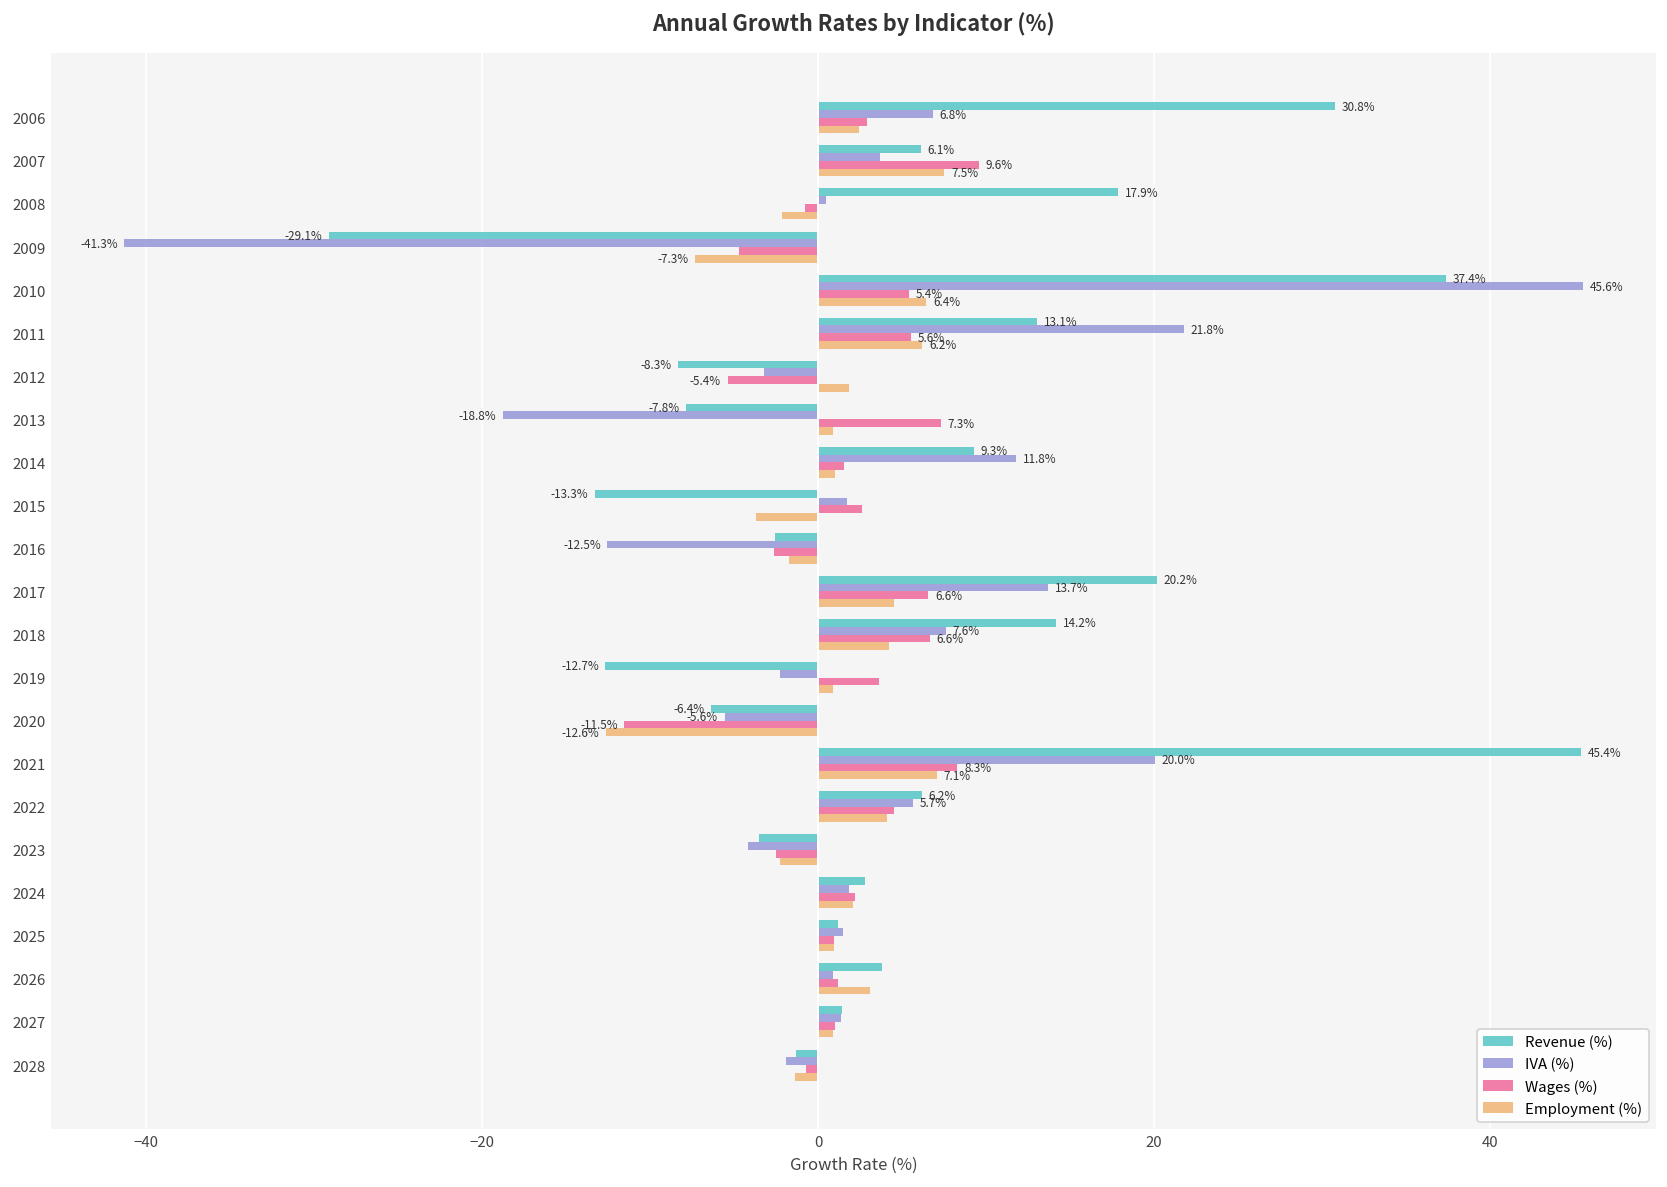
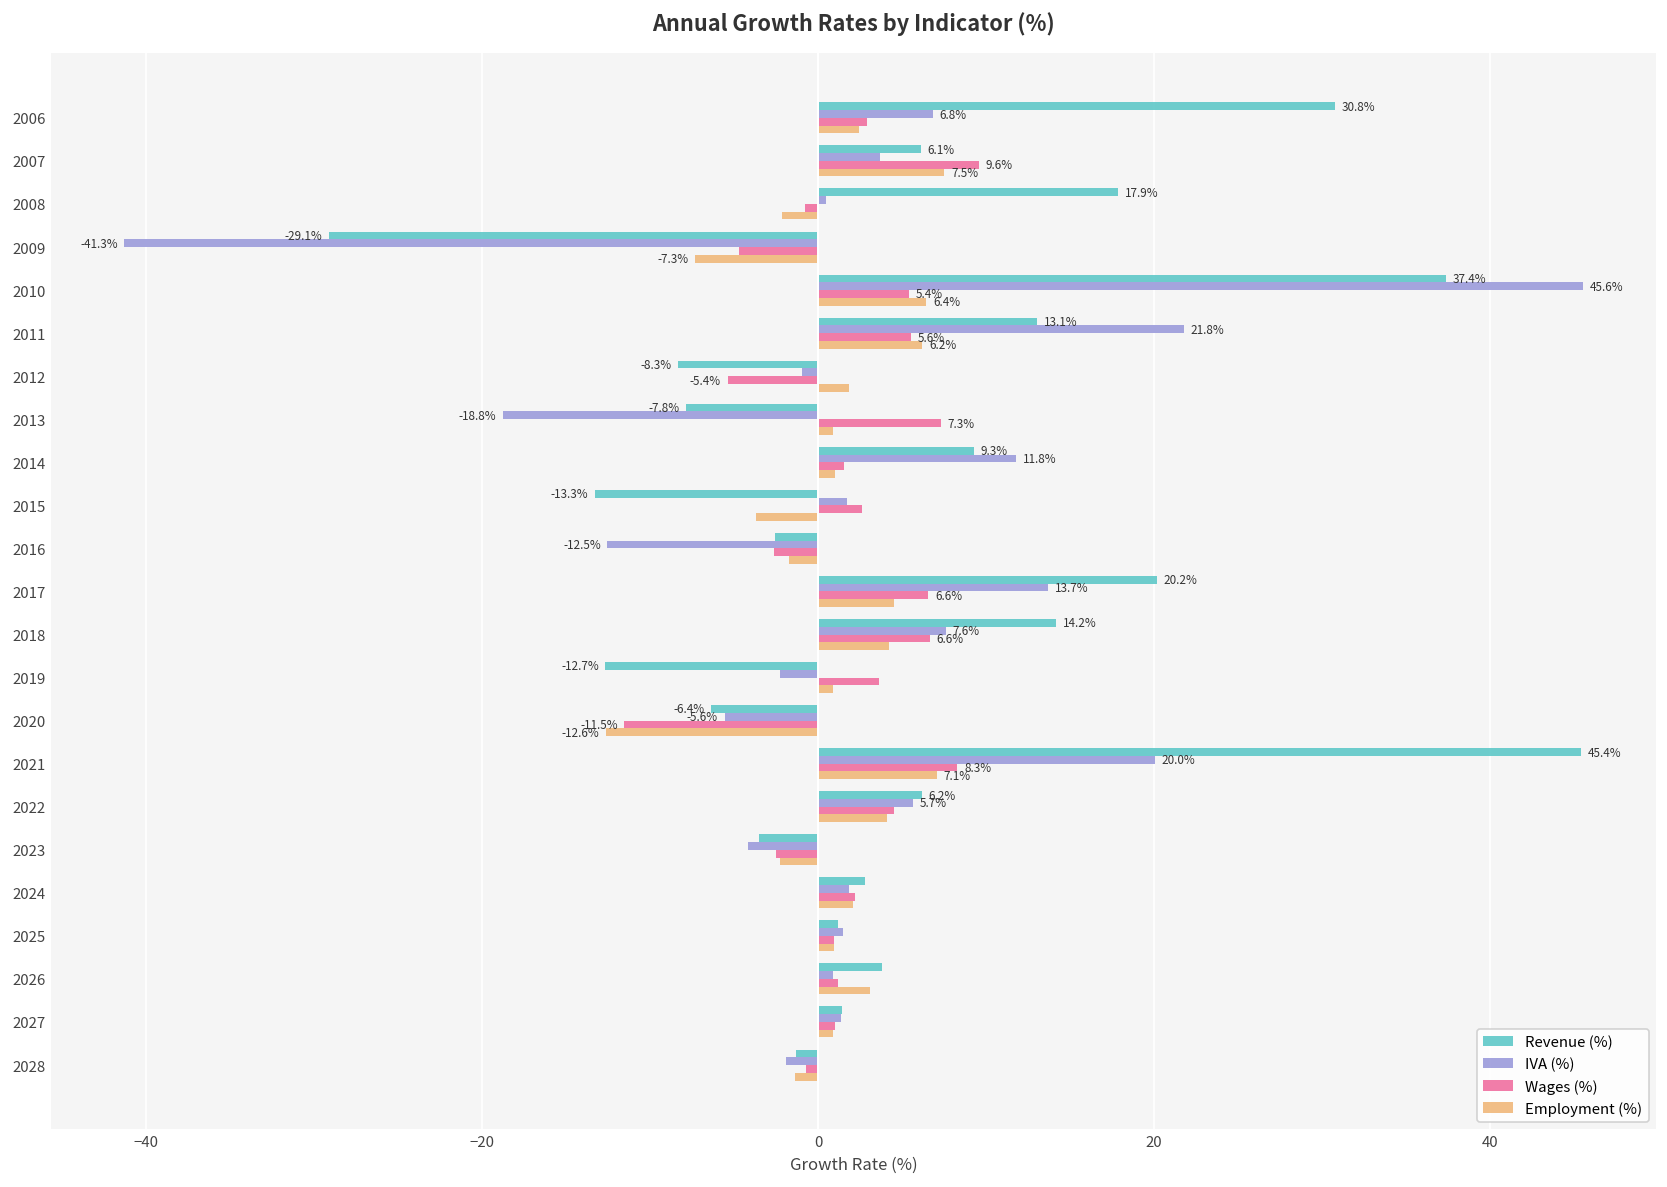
  {
    "Revenue (%)": {
      "2006": "30.8%",
      "2007": "6.1%",
      "2008": "17.9%",
      "2009": "-29.1%",
      "2010": "37.4%",
      "2011": "13.1%",
      "2012": "-8.3%",
      "2013": "-7.8%",
      "2014": "9.3%",
      "2015": "-13.3%",
      "2017": "20.2%",
      "2018": "14.2%",
      "2019": "-12.7%",
      "2021": "45.4%"
    },
    "IVA (%)": {
      "2007": "3.7",
      "2008": "0.5",
-     "2012": "-3.2",
+     "2012": "-1.0",
      "2015": "1.7",
      "2019": "-2.2",
      "2023": "-4.2",
      "2024": "1.8",
      "2025": "1.5",
      "2026": "0.9",
      "2027": "1.4",
      "2028": "-1.9"
    },
    "Wages (%)": {
      "2007": "9.6%",
      "2010": "5.4%",
      "2012": "-5.4%",
      "2013": "7.3%",
      "2017": "6.6%",
      "2018": "6.6%",
      "2021": "8.3%"
    },
    "Employment (%)": {
      "2007": "7.5%",
      "2009": "-7.3%",
      "2010": "6.4%",
      "2021": "7.1%"
    }
  }
